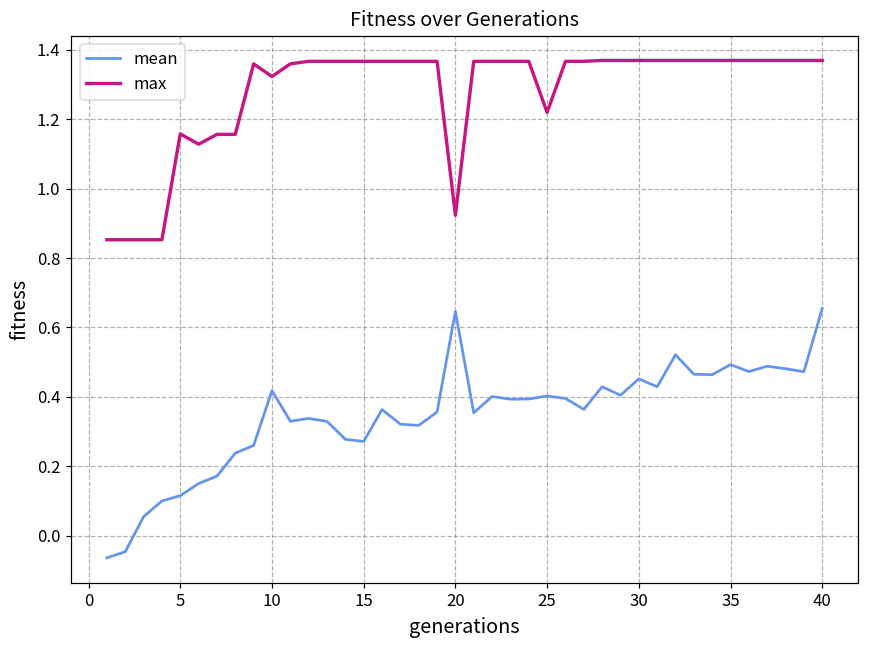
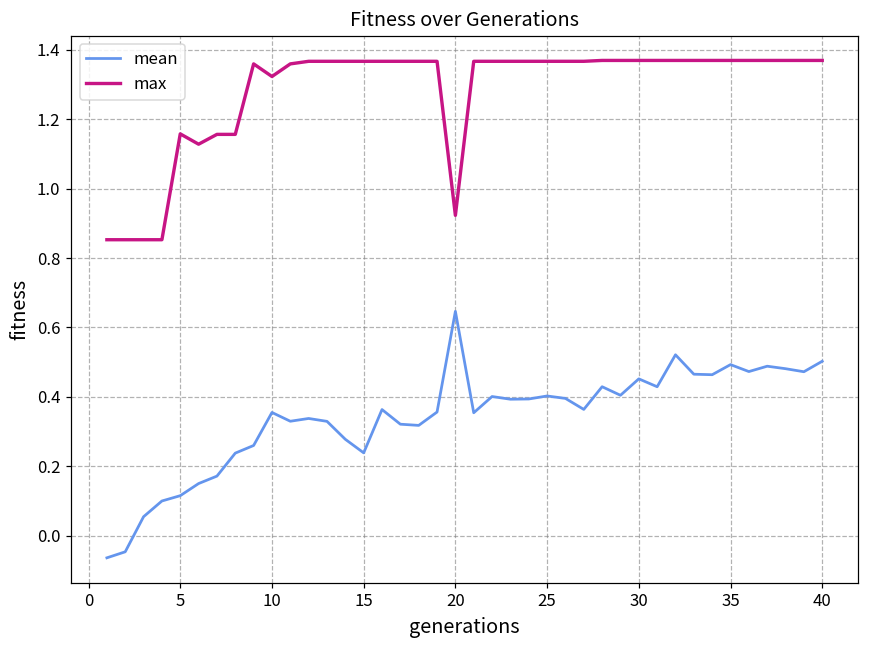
  {
    "mean": {
      "5": 0.12,
-     "10": 0.42,
-     "15": 0.27,
+     "10": 0.36,
+     "15": 0.24,
      "20": 0.65,
      "25": 0.40,
      "30": 0.45,
      "35": 0.49,
-     "40": 0.65
+     "40": 0.50
    },
    "max": {
      "5": 1.16,
      "10": 1.32,
      "15": 1.37,
      "20": 0.92,
-     "25": 1.22,
+     "25": 1.37,
      "30": 1.37,
      "35": 1.37,
      "40": 1.37
    }
  }
